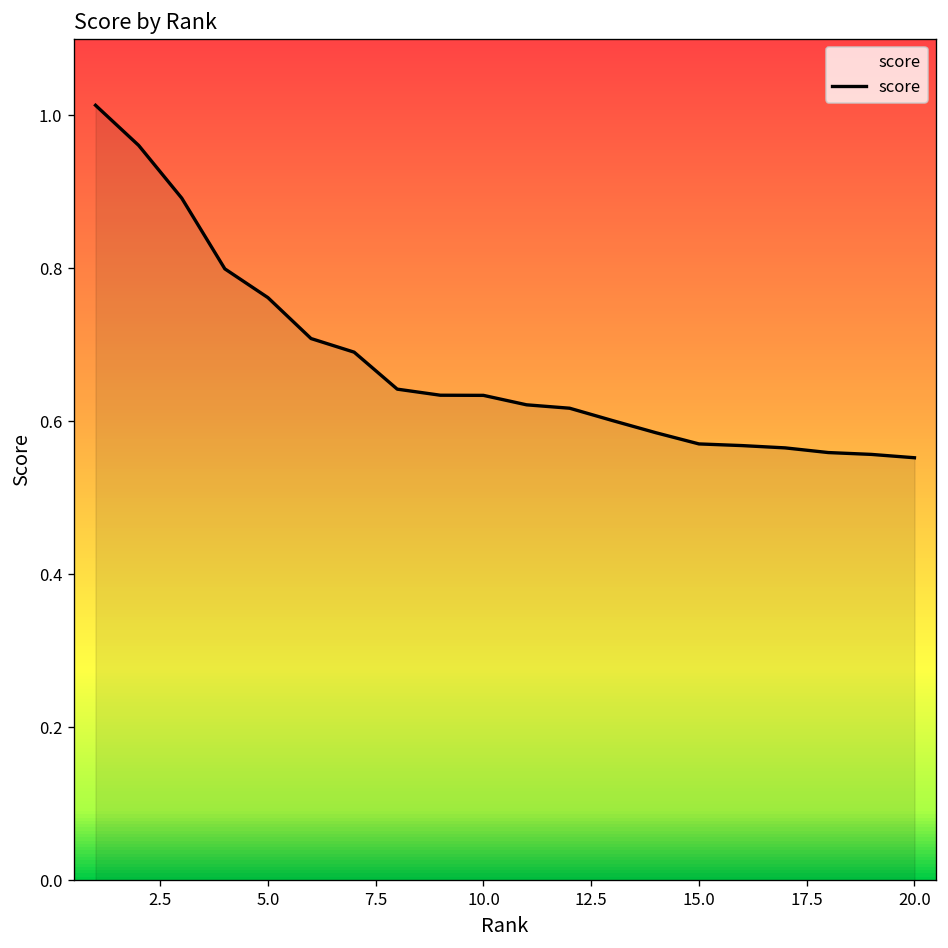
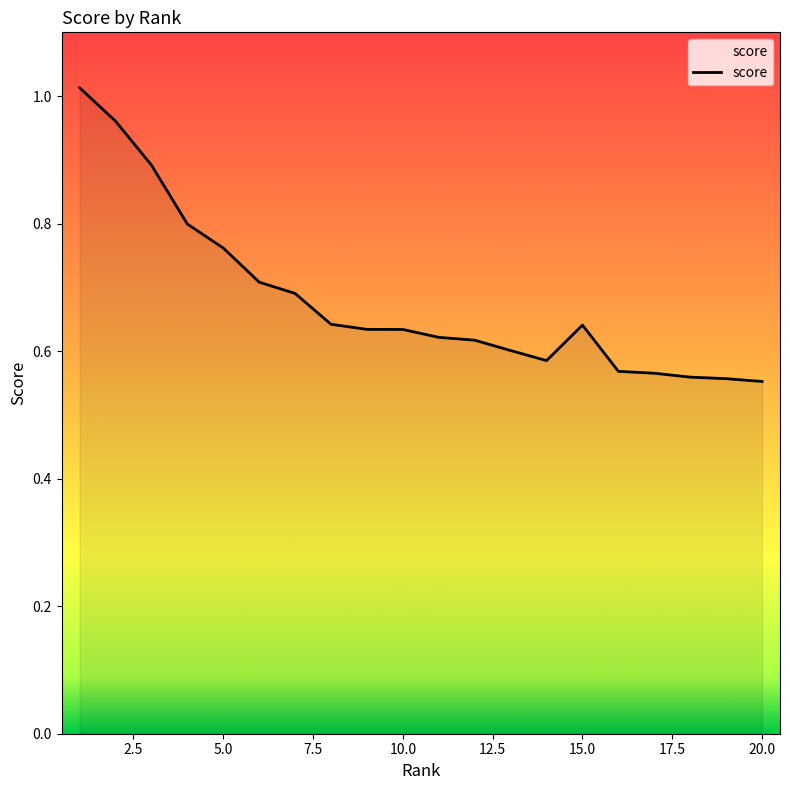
  {
    "5.0": 0.76,
    "10.0": 0.63,
-   "15.0": 0.57,
+   "15.0": 0.64,
    "20.0": 0.55
  }
